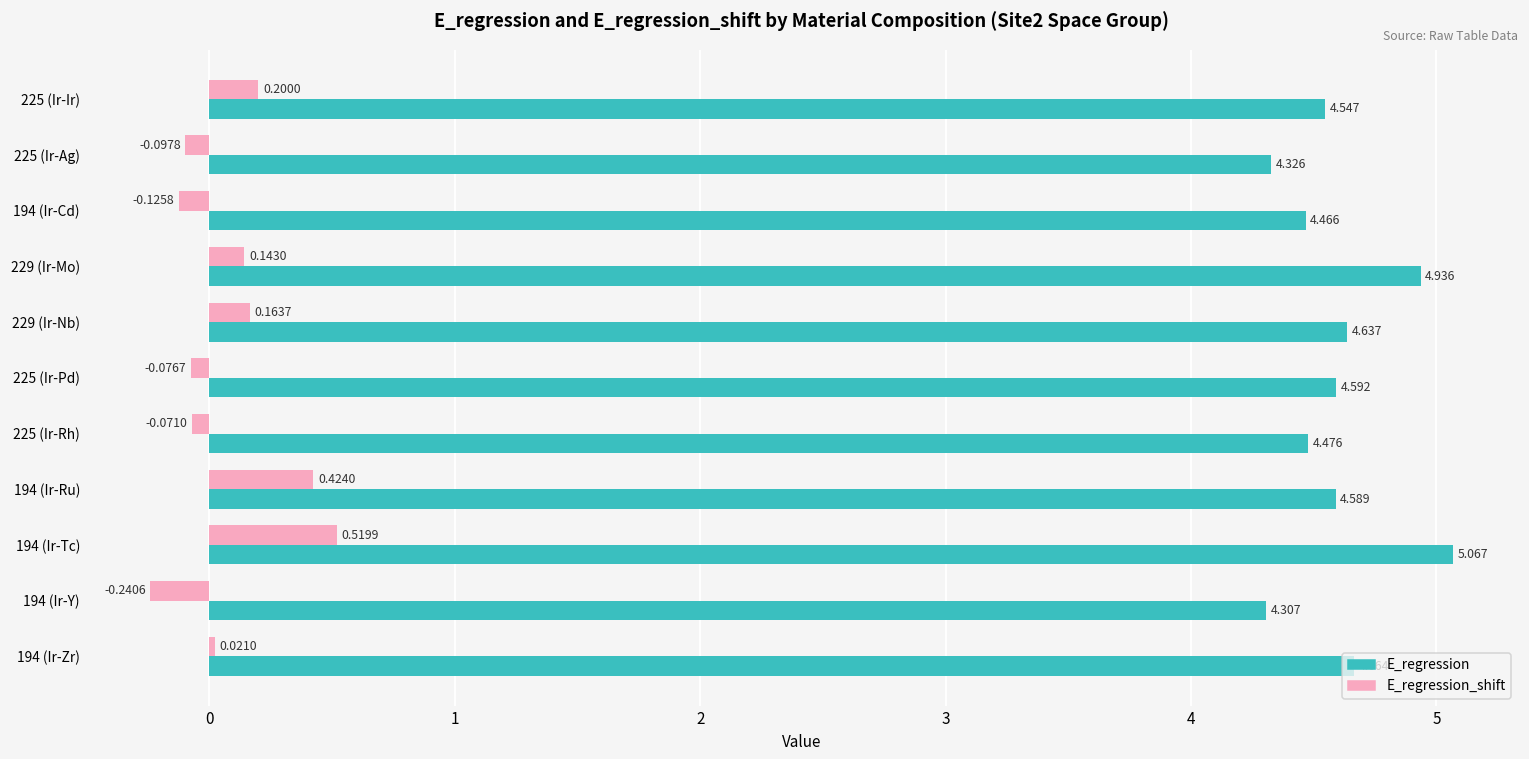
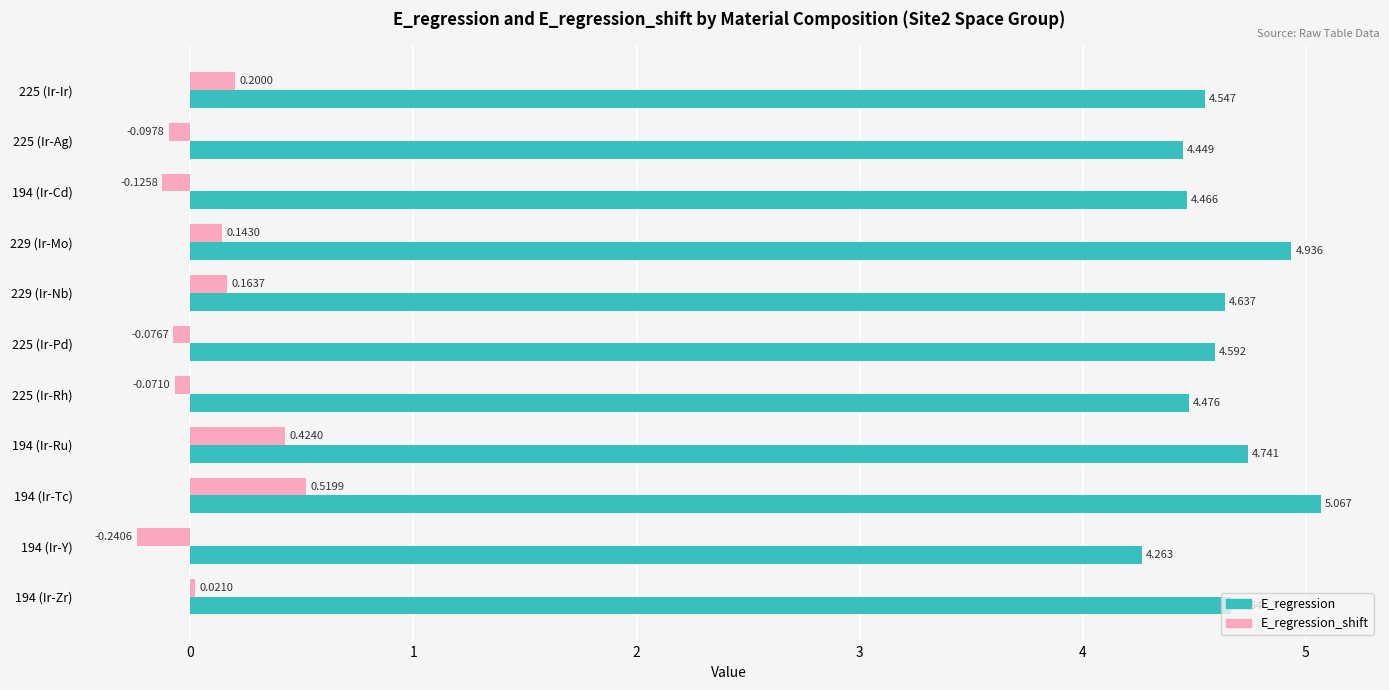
  {
    "E_regression": {
      "225 (Ir-Ir)": 4.547,
-     "225 (Ir-Ag)": 4.326,
+     "225 (Ir-Ag)": 4.449,
      "194 (Ir-Cd)": 4.466,
      "229 (Ir-Mo)": 4.936,
      "229 (Ir-Nb)": 4.637,
      "225 (Ir-Pd)": 4.592,
      "225 (Ir-Rh)": 4.476,
-     "194 (Ir-Ru)": 4.589,
+     "194 (Ir-Ru)": 4.741,
      "194 (Ir-Tc)": 5.067,
-     "194 (Ir-Y)": 4.307
+     "194 (Ir-Y)": 4.263
    },
    "E_regression_shift": {
      "225 (Ir-Ir)": 0.2000,
      "225 (Ir-Ag)": -0.0978,
      "194 (Ir-Cd)": -0.1258,
      "229 (Ir-Mo)": 0.1430,
      "229 (Ir-Nb)": 0.1637,
      "225 (Ir-Pd)": -0.0767,
      "225 (Ir-Rh)": -0.0710,
      "194 (Ir-Ru)": 0.4240,
      "194 (Ir-Tc)": 0.5199,
      "194 (Ir-Y)": -0.2406,
      "194 (Ir-Zr)": 0.0210
    }
  }
